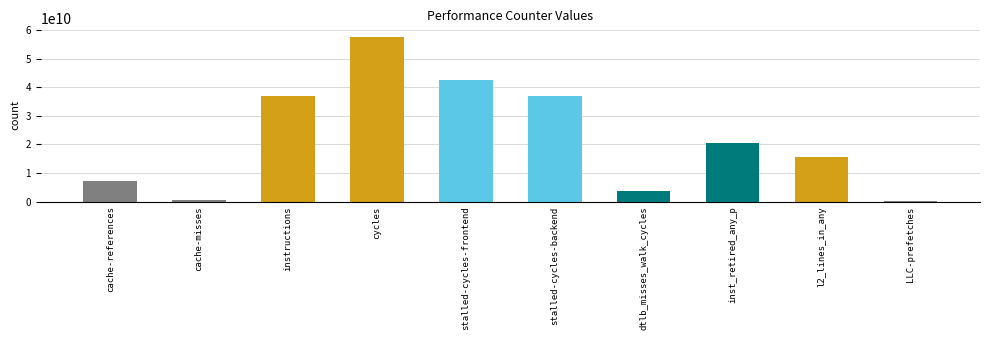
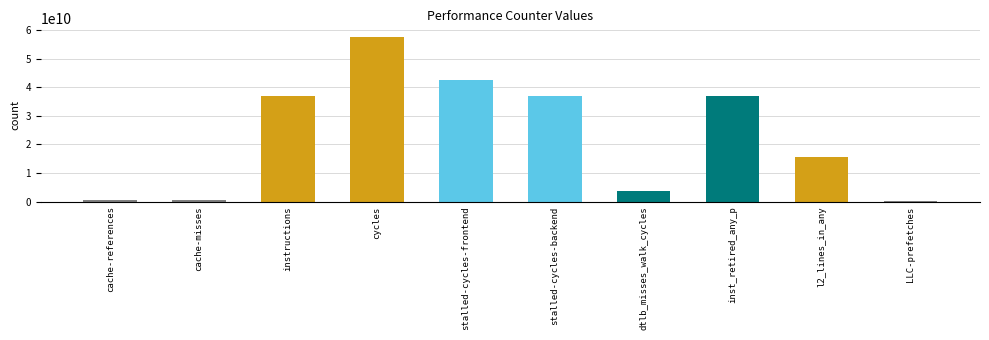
  {
-   "cache-references": 7000000000,
+   "cache-references": 1000000000,
    "instructions": 37000000000,
    "cycles": 58000000000,
    "stalled-cycles-frontend": 42000000000,
    "stalled-cycles-backend": 37000000000,
    "dtlb_misses_walk_cycles": 4000000000,
-   "inst_retired_any_p": 21000000000,
+   "inst_retired_any_p": 37000000000,
    "l2_lines_in_any": 16000000000
  }
